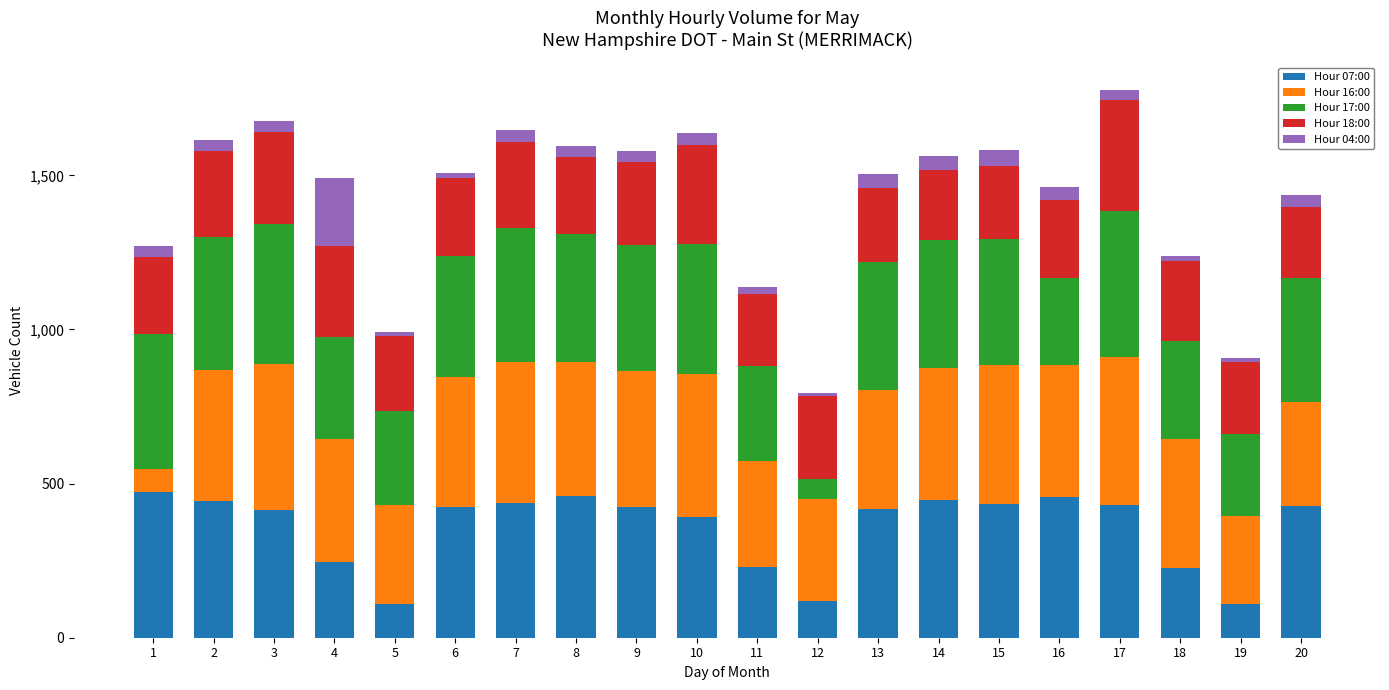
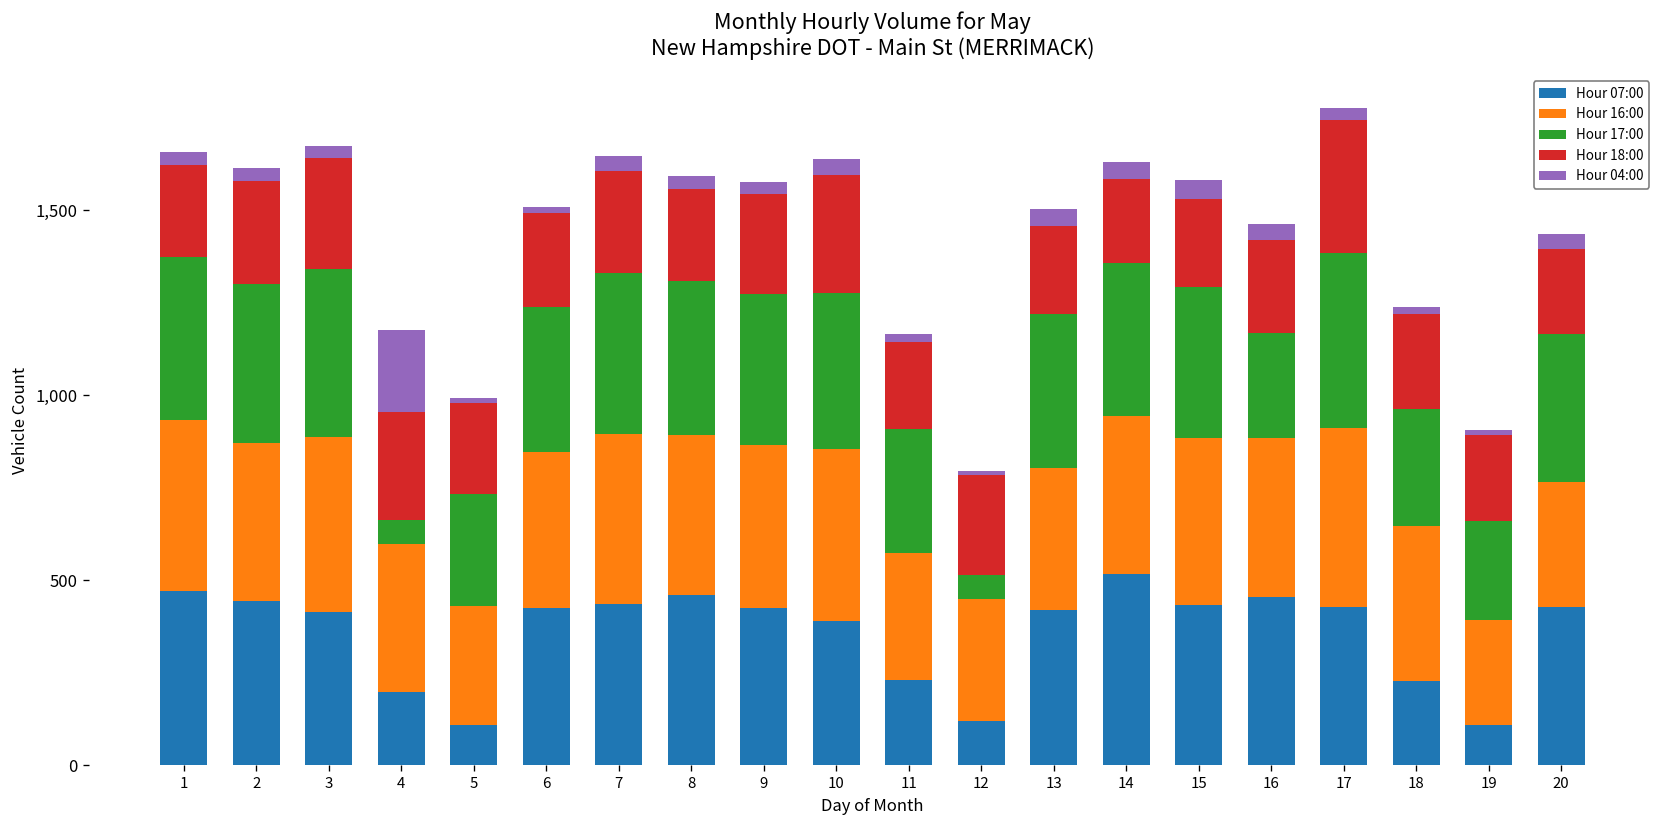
  {
    "Hour 07:00": {
      "1": 470,
      "2": 440,
      "3": 420,
-     "4": 250,
+     "4": 200,
      "5": 110,
      "6": 420,
      "7": 440,
      "8": 460,
      "9": 420,
      "10": 390,
      "11": 230,
      "12": 120,
      "13": 420,
-     "14": 450,
+     "14": 520,
      "15": 430,
      "16": 460,
      "17": 430,
      "18": 230,
      "19": 110,
      "20": 430
    },
    "Hour 16:00": {
-     "1": 80,
+     "1": 460,
      "2": 430,
      "3": 470,
      "4": 400,
      "5": 320,
      "6": 420,
      "7": 460,
      "8": 430,
      "9": 440,
      "10": 460,
      "11": 340,
      "12": 330,
      "13": 380,
      "14": 430,
      "15": 450,
      "16": 430,
      "17": 480,
      "18": 420,
      "19": 290,
      "20": 340
    },
    "Hour 17:00": {
      "1": 440,
      "2": 430,
      "3": 450,
-     "4": 330,
+     "4": 70,
      "5": 300,
      "6": 390,
      "7": 430,
      "8": 420,
      "9": 410,
      "10": 420,
-     "11": 310,
+     "11": 340,
      "12": 70,
      "13": 420,
      "14": 410,
      "15": 410,
      "16": 280,
      "17": 470,
      "18": 320,
      "19": 270,
      "20": 400
    },
    "Hour 18:00": {
      "1": 250,
      "2": 280,
      "3": 300,
      "4": 290,
      "5": 250,
      "6": 250,
      "7": 280,
      "8": 250,
      "9": 270,
      "10": 320,
      "11": 240,
      "12": 270,
      "13": 240,
      "14": 230,
      "15": 240,
      "16": 250,
      "17": 360,
      "18": 260,
      "19": 230,
      "20": 230
    },
    "Hour 04:00": {
      "1": 40,
      "2": 40,
      "3": 30,
      "4": 220,
      "5": 10,
      "6": 20,
      "7": 40,
      "8": 40,
      "9": 30,
      "10": 40,
      "11": 20,
      "12": 10,
      "13": 50,
      "14": 50,
      "15": 50,
      "16": 40,
      "17": 30,
      "18": 20,
      "19": 10,
      "20": 40
    }
  }
